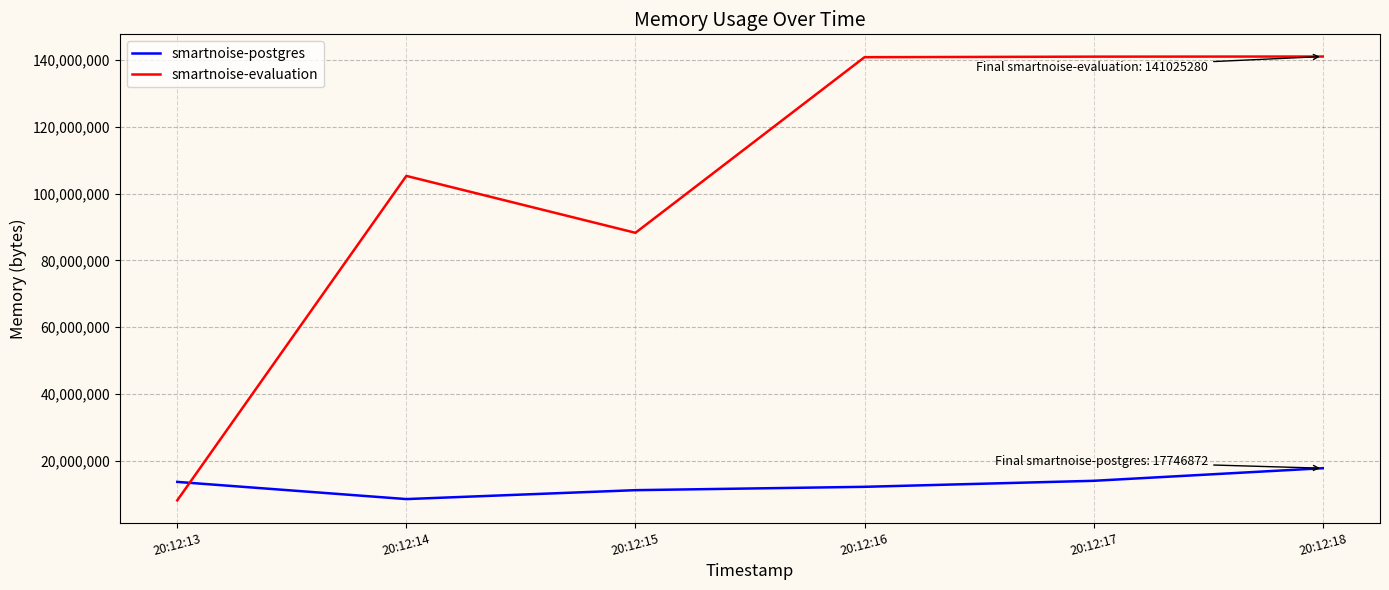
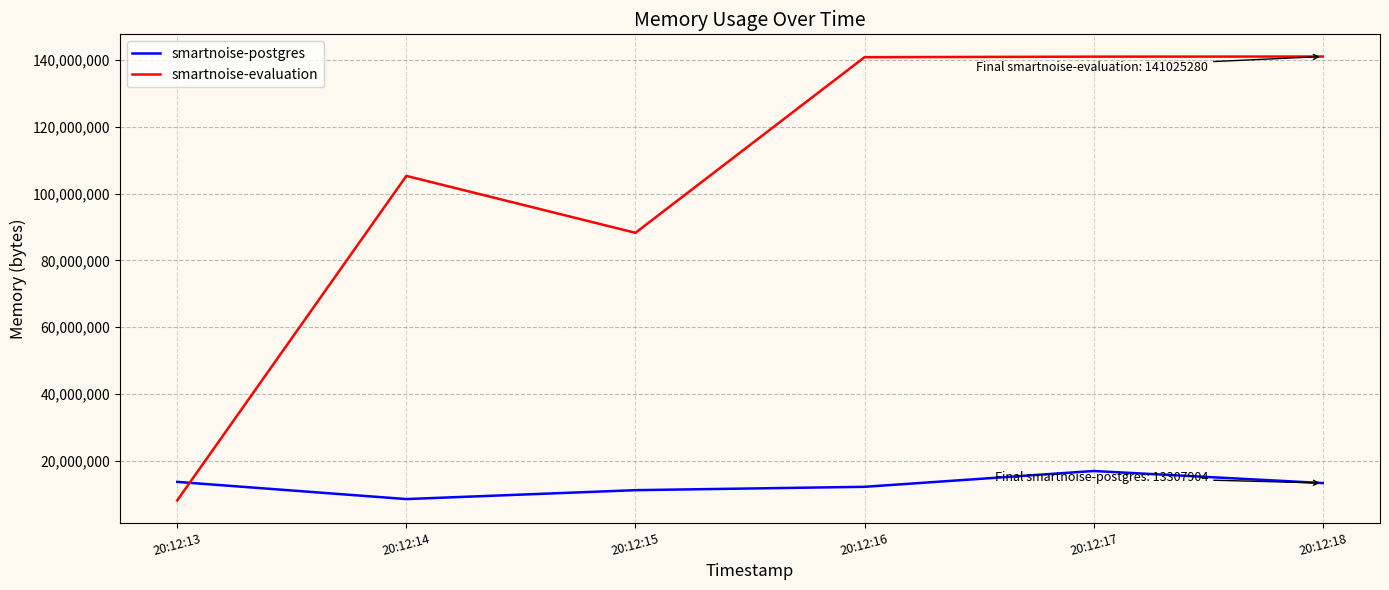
  {
    "smartnoise-postgres": {
-     "20:12:17": "14,000,000",
-     "20:12:18": "17746872"
+     "20:12:17": "17,000,000",
+     "20:12:18": "13307904"
    },
    "smartnoise-evaluation": {
      "20:12:13": "8,000,000",
      "20:12:14": "105,000,000",
      "20:12:15": "88,000,000",
      "20:12:16": "141,000,000",
      "20:12:18": "141,000,000"
    }
  }
